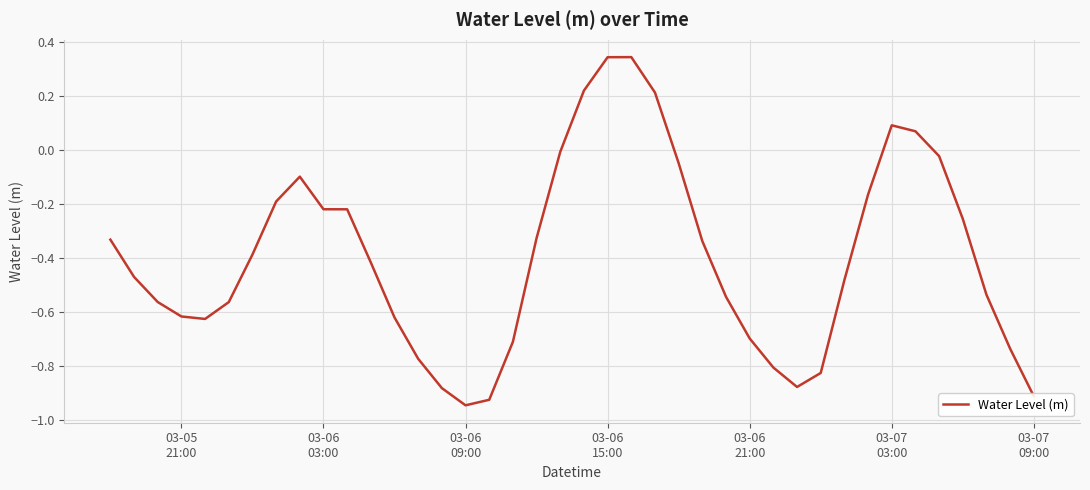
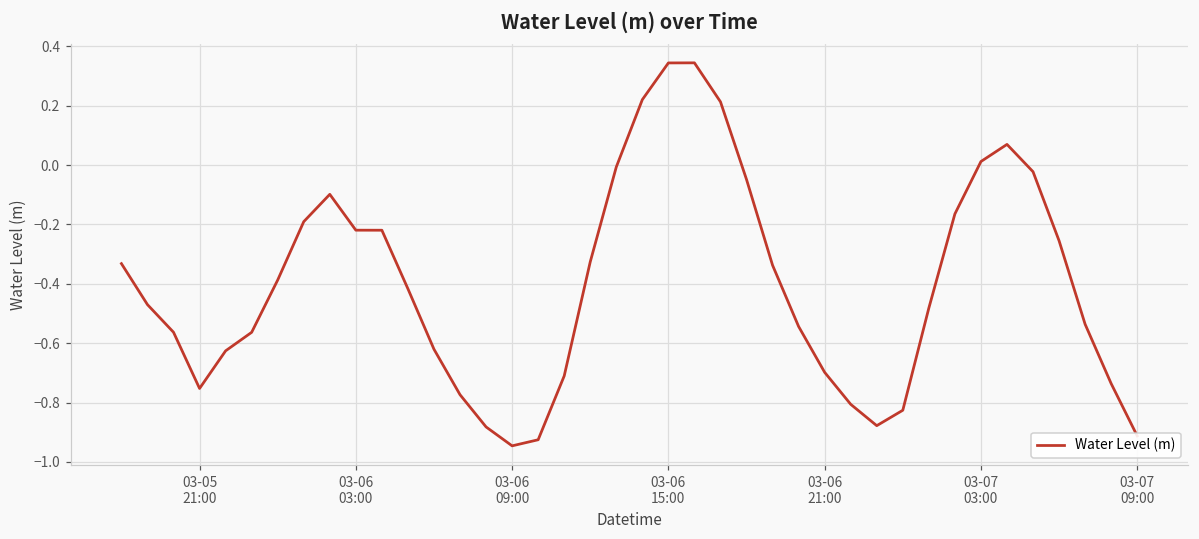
  {
-   "03-05 21:00": -0.62,
+   "03-05 21:00": -0.75,
    "03-06 03:00": -0.22,
    "03-06 09:00": -0.95,
    "03-06 15:00": 0.34,
    "03-06 21:00": -0.70,
-   "03-07 03:00": 0.09
+   "03-07 03:00": 0.01
  }
